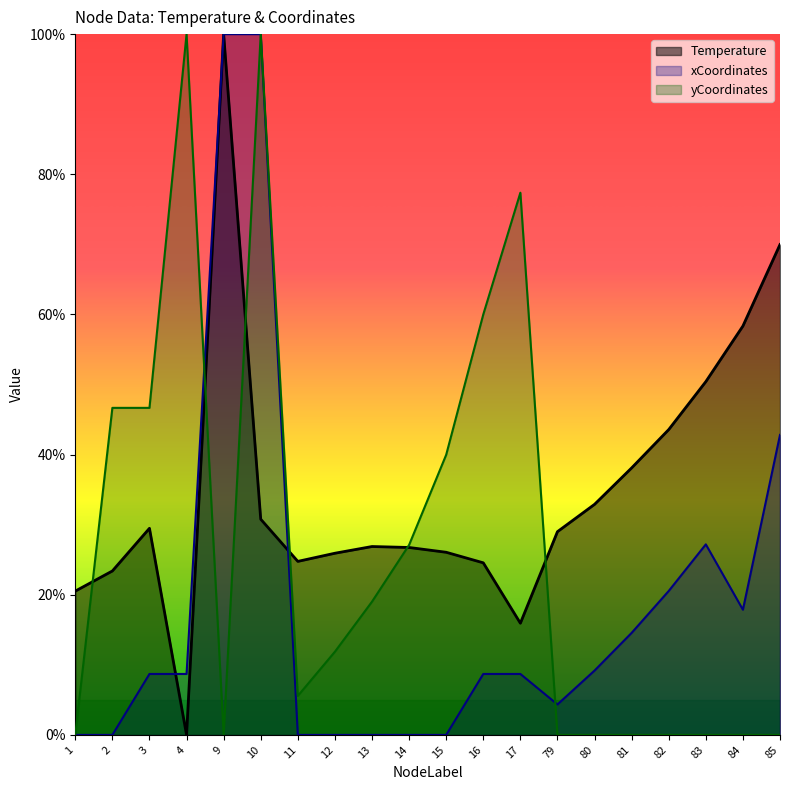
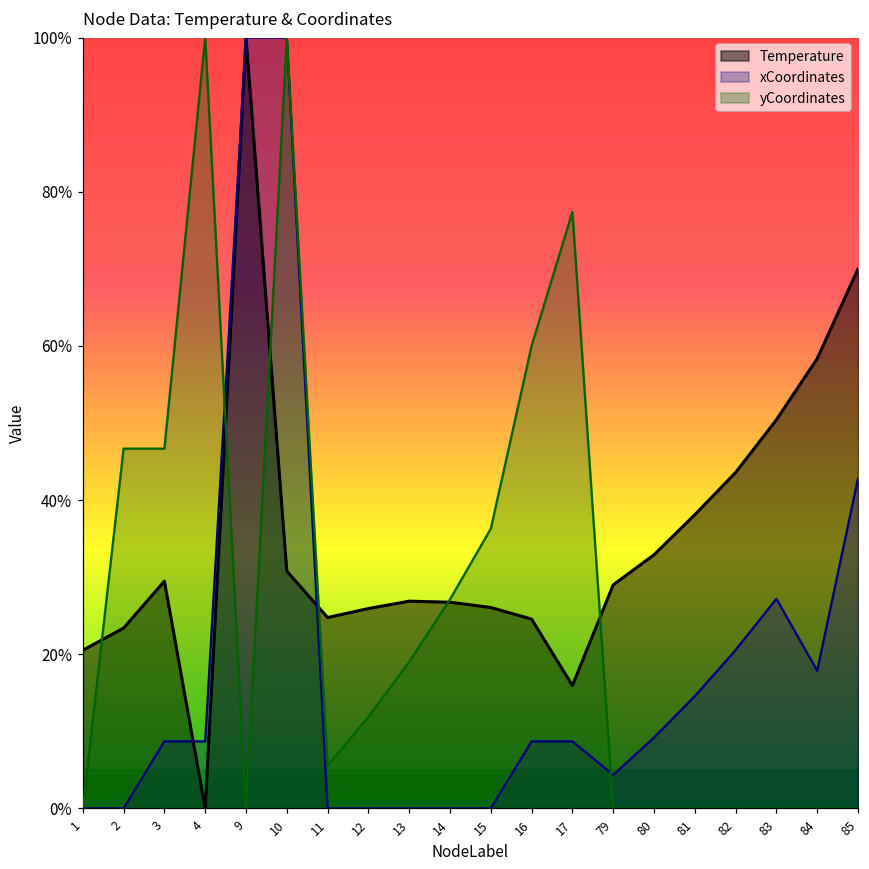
  {
    "Temperature": {
      "1": "21%",
      "2": "23%",
      "3": "29%",
      "10": "31%",
      "11": "25%",
      "12": "26%",
      "13": "27%",
      "14": "27%",
      "15": "26%",
      "16": "25%",
      "17": "16%",
      "79": "29%",
      "80": "33%",
      "81": "38%",
      "82": "44%",
      "83": "50%",
      "84": "58%",
      "85": "70%"
    },
    "xCoordinates": {
      "3": "9%",
      "4": "9%",
      "16": "9%",
      "17": "9%",
      "80": "9%",
      "81": "15%",
      "82": "21%",
      "83": "27%",
      "84": "18%",
      "85": "43%"
    },
    "yCoordinates": {
      "2": "47%",
      "3": "47%",
      "4": "100%",
      "11": "6%",
      "12": "12%",
      "13": "19%",
      "14": "27%",
-     "15": "40%",
+     "15": "36%",
      "16": "60%",
      "17": "77%"
    }
  }
